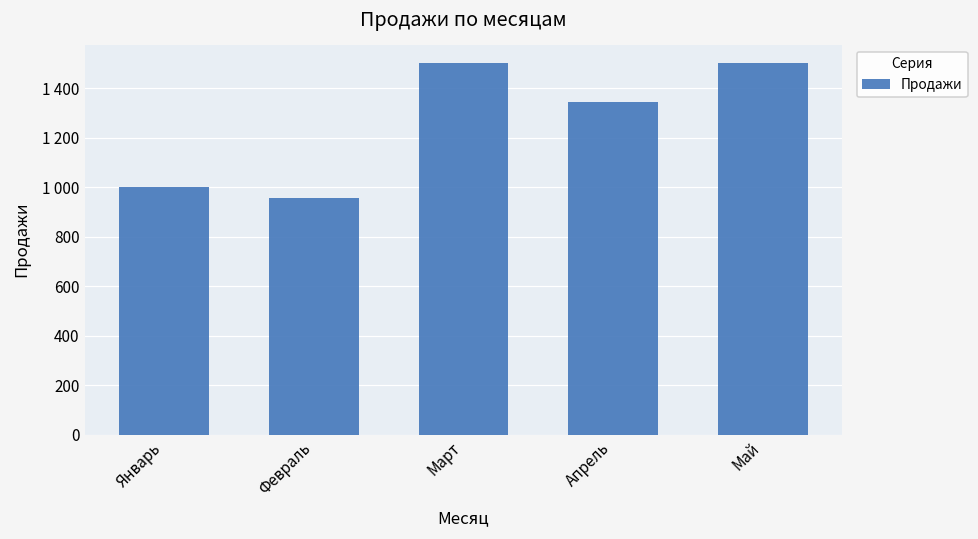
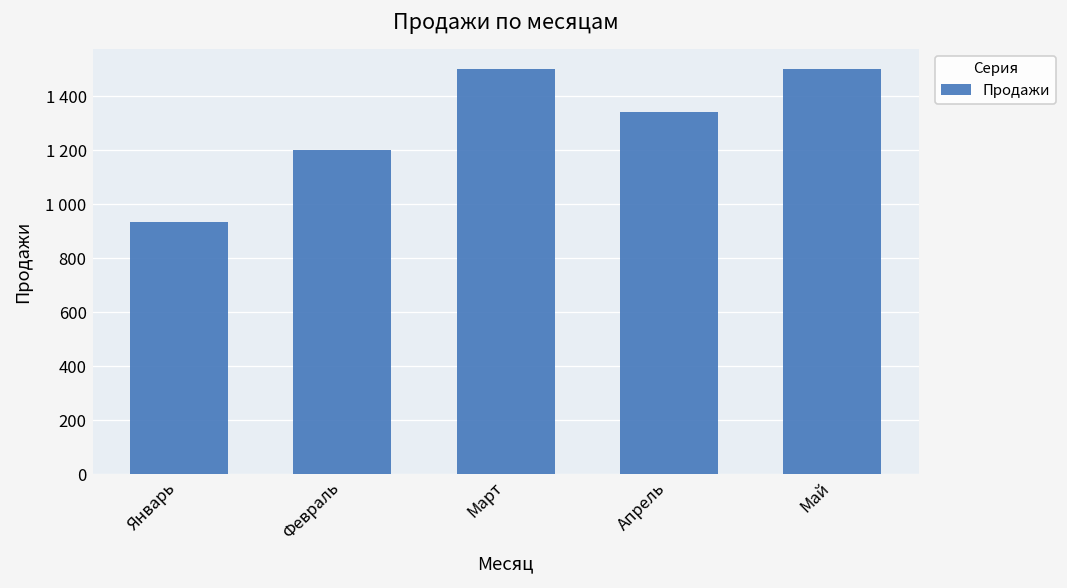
  {
-   "Январь": 1000,
-   "Февраль": 960,
+   "Январь": 930,
+   "Февраль": 1200,
    "Март": 1500,
    "Апрель": 1340,
    "Май": 1500
  }
